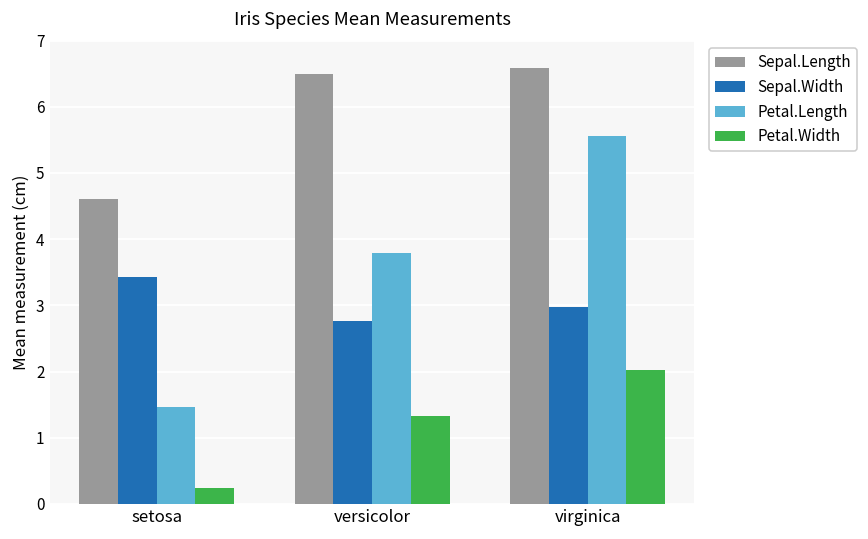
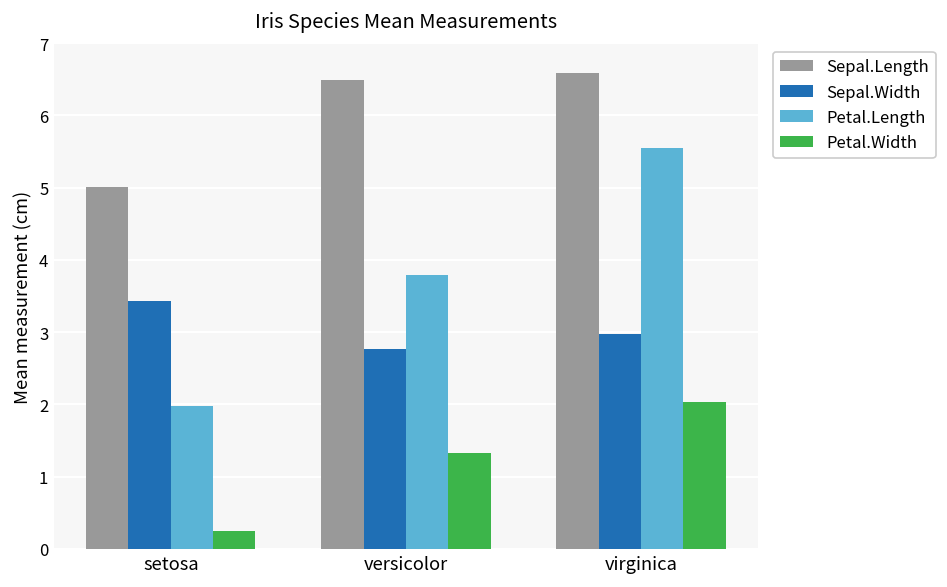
  {
    "Sepal.Length": {
-     "setosa": 4.6,
+     "setosa": 5.0,
      "versicolor": 6.5,
      "virginica": 6.6
    },
    "Sepal.Width": {
      "setosa": 3.4,
      "versicolor": 2.8,
      "virginica": 3.0
    },
    "Petal.Length": {
-     "setosa": 1.5,
+     "setosa": 2.0,
      "versicolor": 3.8,
      "virginica": 5.6
    },
    "Petal.Width": {
      "setosa": 0.2,
      "versicolor": 1.3,
      "virginica": 2.0
    }
  }
